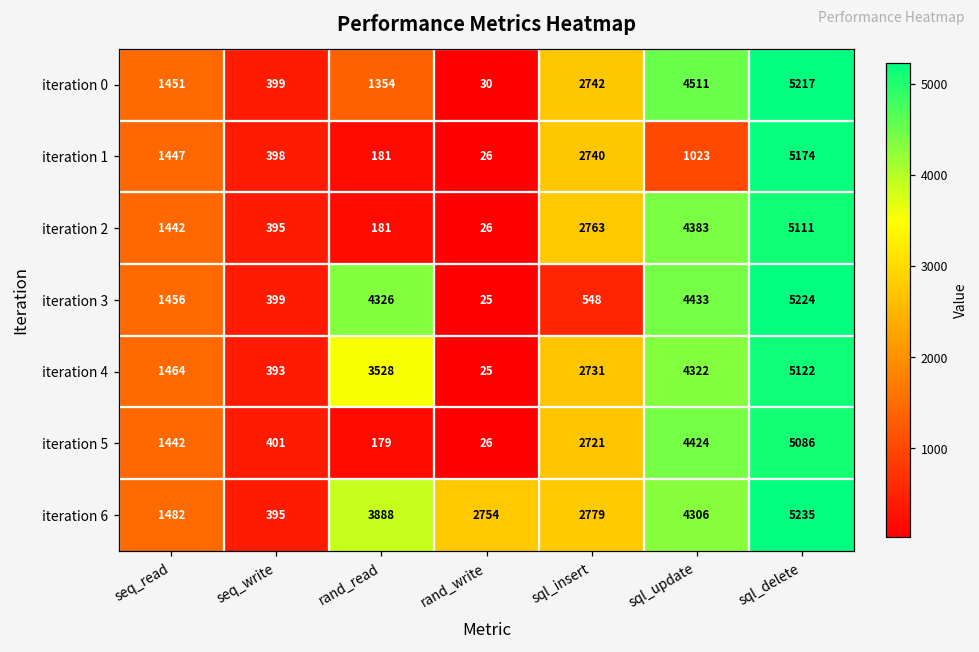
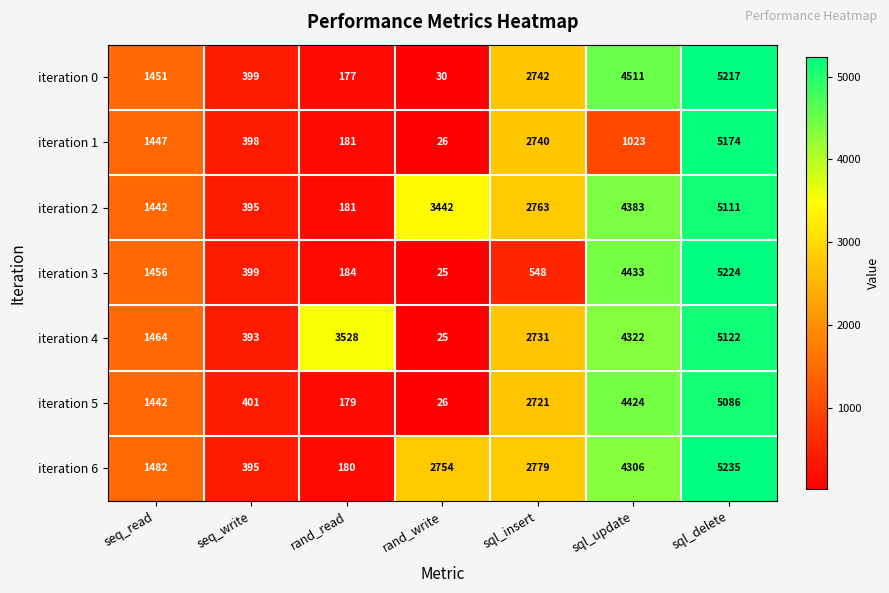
  {
    "iteration 0": {
      "seq_read": 1451,
      "seq_write": 399,
-     "rand_read": 1354,
+     "rand_read": 177,
      "rand_write": 30,
      "sql_insert": 2742,
      "sql_update": 4511,
      "sql_delete": 5217
    },
    "iteration 1": {
      "seq_read": 1447,
      "seq_write": 398,
      "rand_read": 181,
      "rand_write": 26,
      "sql_insert": 2740,
      "sql_update": 1023,
      "sql_delete": 5174
    },
    "iteration 2": {
      "seq_read": 1442,
      "seq_write": 395,
      "rand_read": 181,
-     "rand_write": 26,
+     "rand_write": 3442,
      "sql_insert": 2763,
      "sql_update": 4383,
      "sql_delete": 5111
    },
    "iteration 3": {
      "seq_read": 1456,
      "seq_write": 399,
-     "rand_read": 4326,
+     "rand_read": 184,
      "rand_write": 25,
      "sql_insert": 548,
      "sql_update": 4433,
      "sql_delete": 5224
    },
    "iteration 4": {
      "seq_read": 1464,
      "seq_write": 393,
      "rand_read": 3528,
      "rand_write": 25,
      "sql_insert": 2731,
      "sql_update": 4322,
      "sql_delete": 5122
    },
    "iteration 5": {
      "seq_read": 1442,
      "seq_write": 401,
      "rand_read": 179,
      "rand_write": 26,
      "sql_insert": 2721,
      "sql_update": 4424,
      "sql_delete": 5086
    },
    "iteration 6": {
      "seq_read": 1482,
      "seq_write": 395,
-     "rand_read": 3888,
+     "rand_read": 180,
      "rand_write": 2754,
      "sql_insert": 2779,
      "sql_update": 4306,
      "sql_delete": 5235
    }
  }
